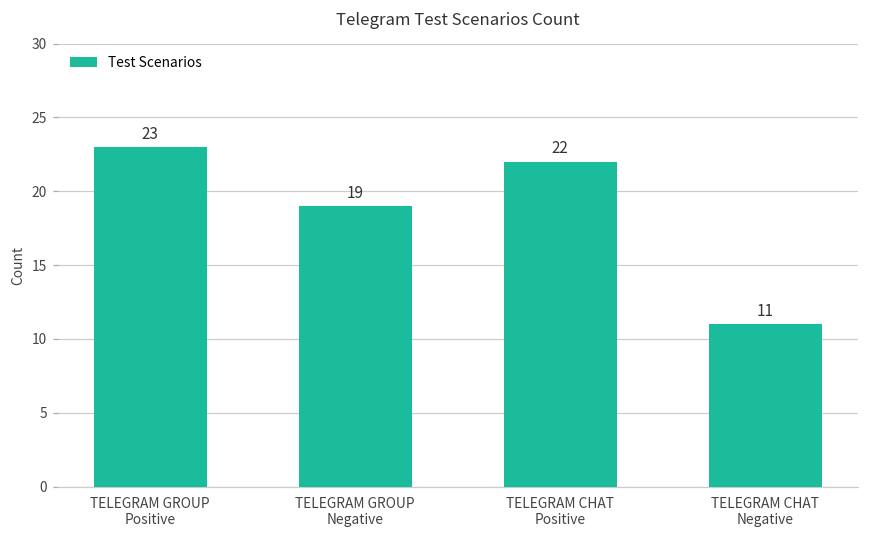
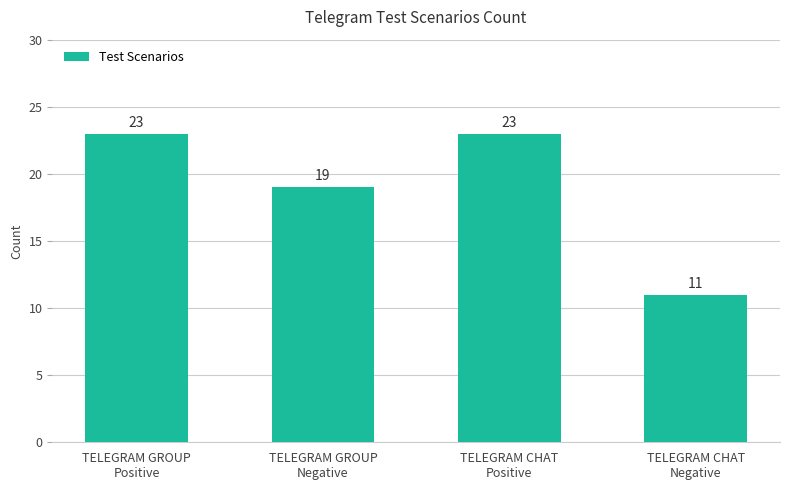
  {
    "TELEGRAM GROUP Positive": 23,
    "TELEGRAM GROUP Negative": 19,
-   "TELEGRAM CHAT Positive": 22,
+   "TELEGRAM CHAT Positive": 23,
    "TELEGRAM CHAT Negative": 11
  }
